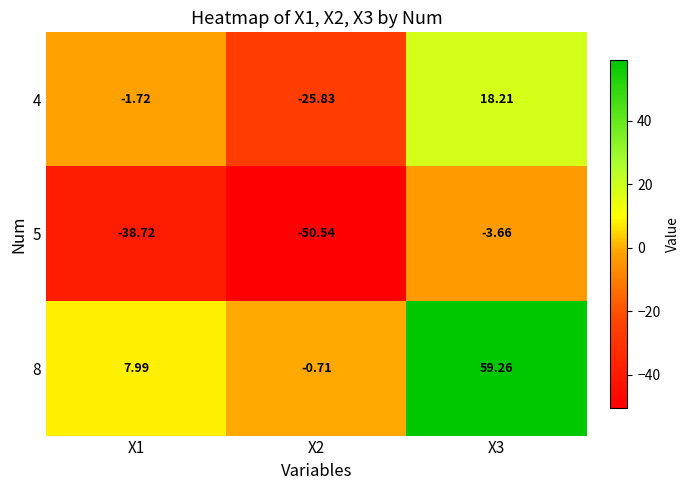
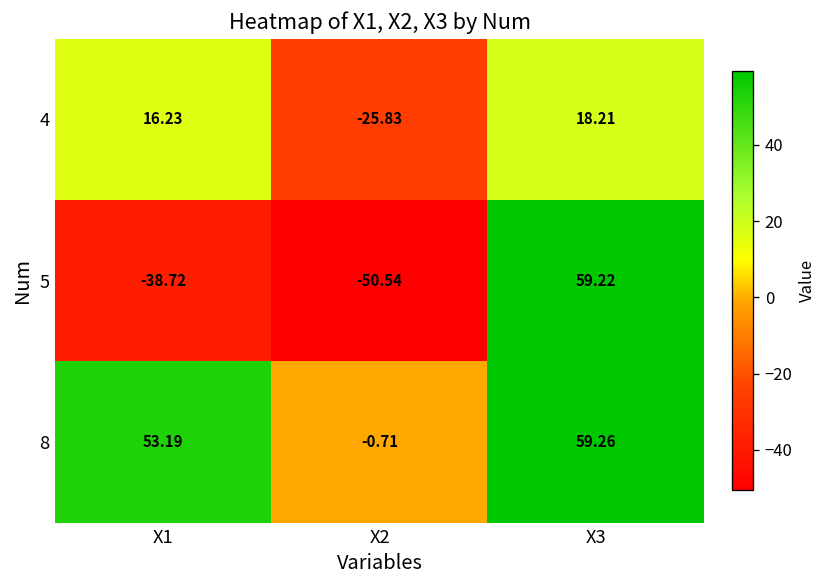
  {
    "4": {
-     "X1": -1.72,
+     "X1": 16.23,
      "X2": -25.83,
      "X3": 18.21
    },
    "5": {
      "X1": -38.72,
      "X2": -50.54,
-     "X3": -3.66
+     "X3": 59.22
    },
    "8": {
-     "X1": 7.99,
+     "X1": 53.19,
      "X2": -0.71,
      "X3": 59.26
    }
  }
